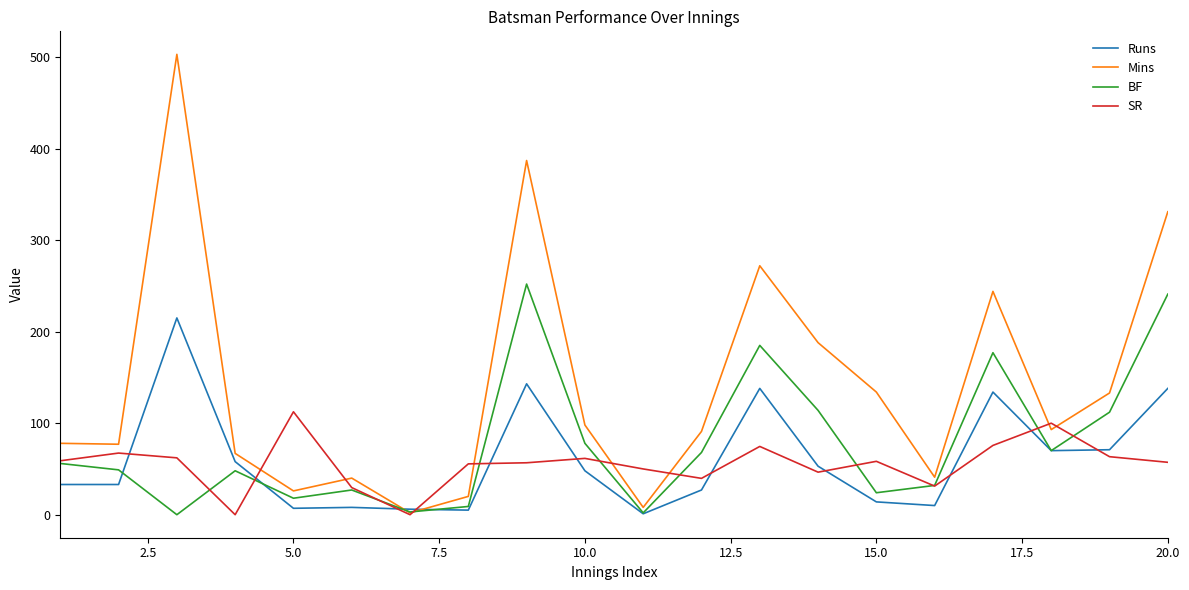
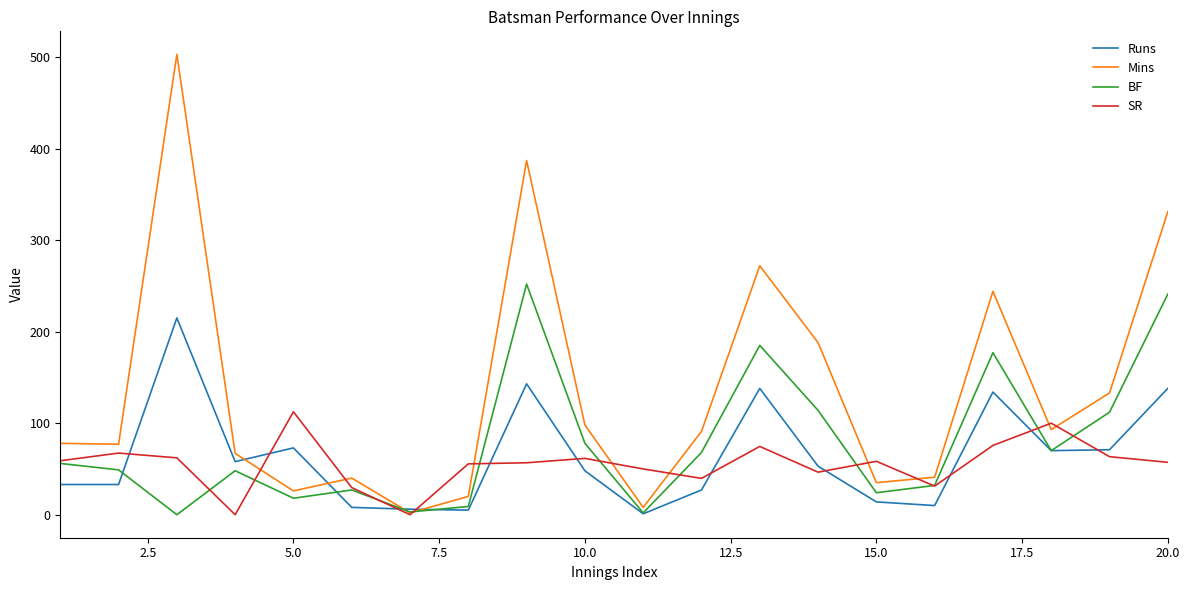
  {
    "Runs": {
-     "5.0": 10,
+     "5.0": 70,
      "10.0": 50,
      "15.0": 10,
      "20.0": 140
    },
    "Mins": {
      "5.0": 30,
      "10.0": 100,
-     "15.0": 130,
+     "15.0": 40,
      "20.0": 330
    },
    "BF": {
      "5.0": 20,
      "10.0": 80,
      "15.0": 20,
      "20.0": 240
    },
    "SR": {
      "5.0": 110,
      "10.0": 60,
      "15.0": 60,
      "20.0": 60
    }
  }
